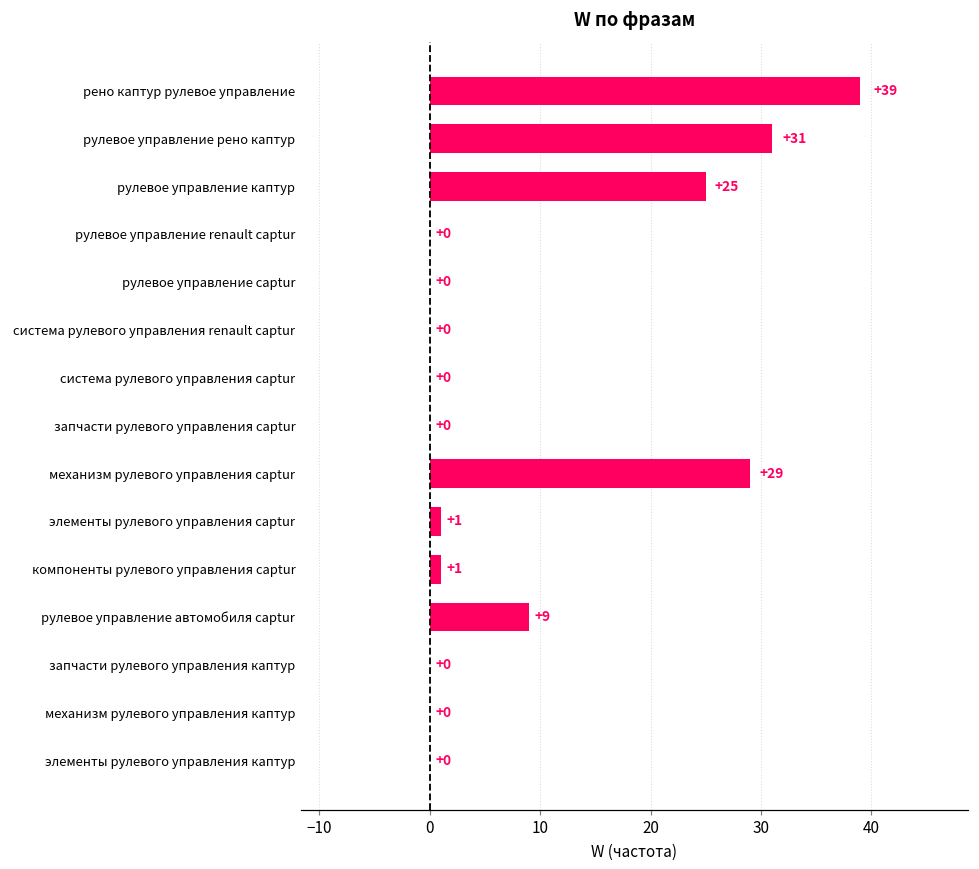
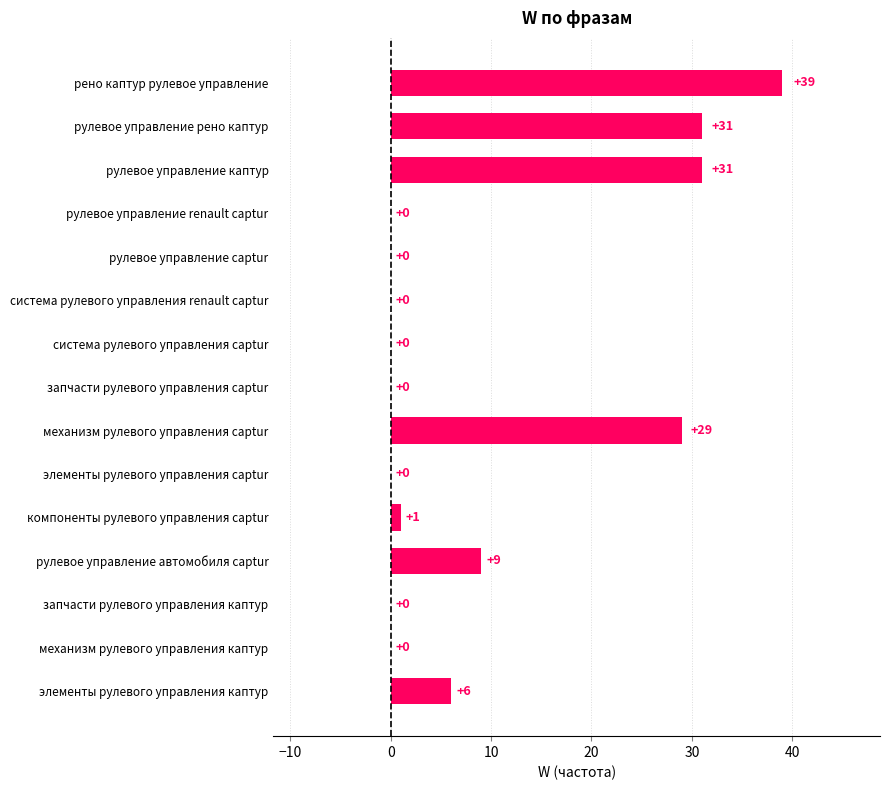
  {
    "рено каптур рулевое управление": "+39",
    "рулевое управление рено каптур": "+31",
-   "рулевое управление каптур": "+25",
+   "рулевое управление каптур": "+31",
    "рулевое управление renault captur": "+0",
    "рулевое управление captur": "+0",
    "система рулевого управления renault captur": "+0",
    "система рулевого управления captur": "+0",
    "запчасти рулевого управления captur": "+0",
    "механизм рулевого управления captur": "+29",
-   "элементы рулевого управления captur": "+1",
+   "элементы рулевого управления captur": "+0",
    "компоненты рулевого управления captur": "+1",
    "рулевое управление автомобиля captur": "+9",
    "запчасти рулевого управления каптур": "+0",
    "механизм рулевого управления каптур": "+0",
-   "элементы рулевого управления каптур": "+0"
+   "элементы рулевого управления каптур": "+6"
  }
